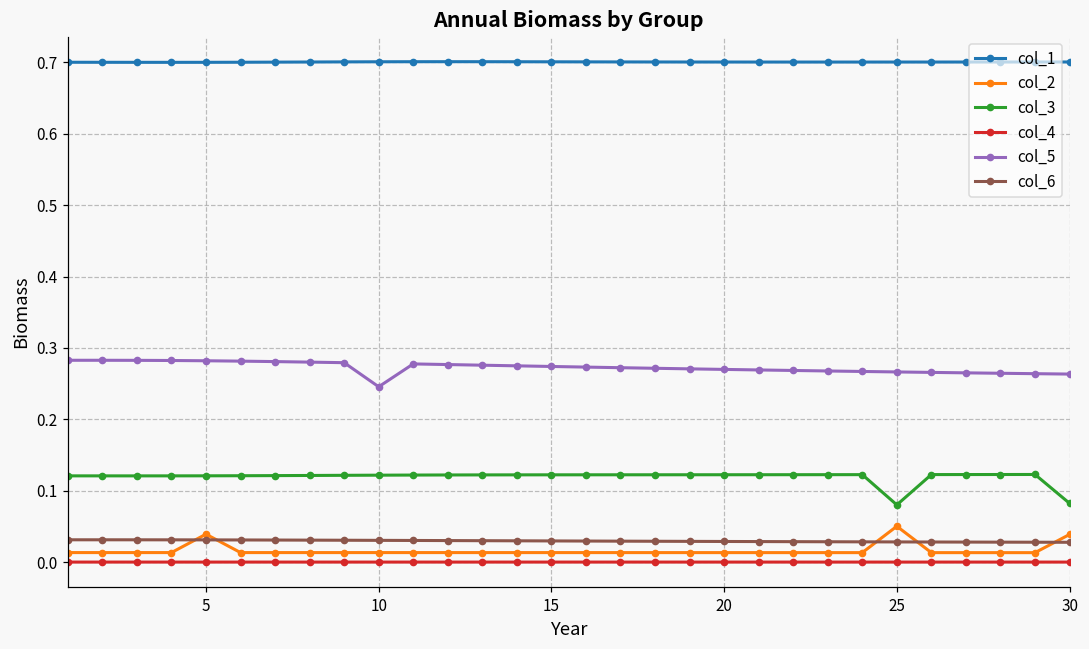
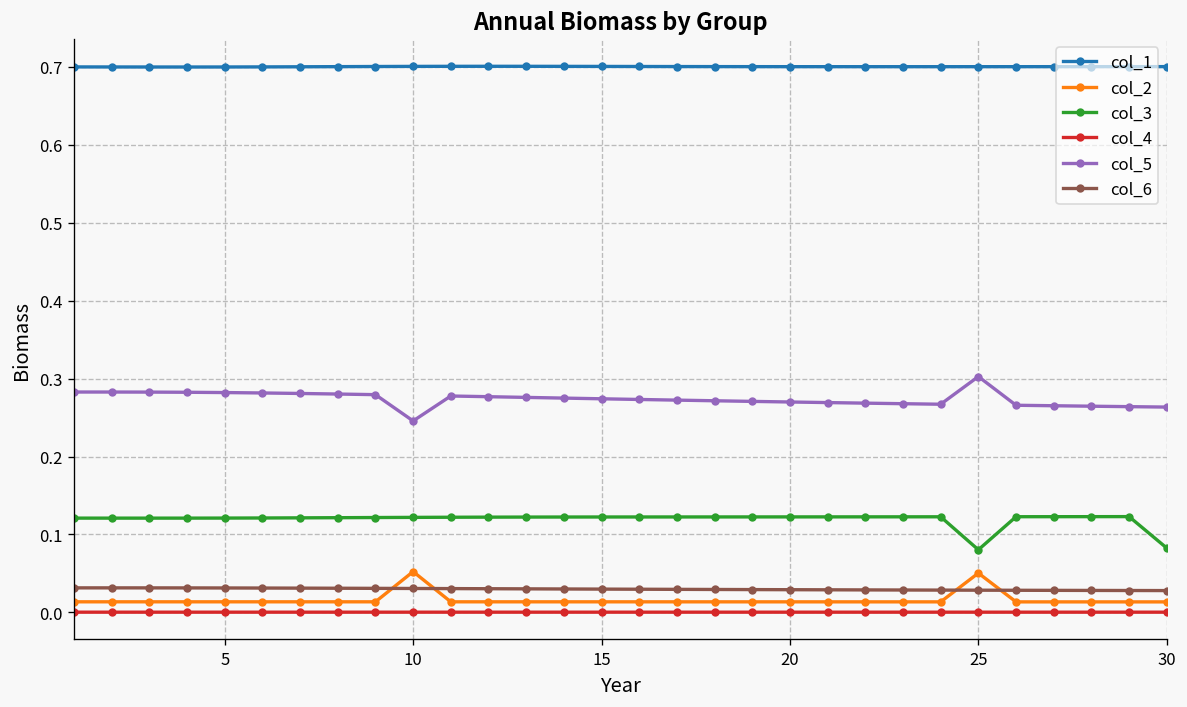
  {
    "col_1": {
      "5": 0.70,
      "10": 0.70,
      "15": 0.70,
      "20": 0.70,
      "25": 0.70,
      "30": 0.70
    },
    "col_2": {
-     "5": 0.04,
-     "10": 0.01,
+     "5": 0.01,
+     "10": 0.05,
      "15": 0.01,
      "20": 0.01,
      "25": 0.05,
-     "30": 0.04
+     "30": 0.01
    },
    "col_3": {
      "5": 0.12,
      "10": 0.12,
      "15": 0.12,
      "20": 0.12,
      "25": 0.08,
      "30": 0.08
    },
    "col_4": {
      "5": 0.00,
      "10": 0.00,
      "15": 0.00,
      "20": 0.00,
      "25": 0.00,
      "30": 0.00
    },
    "col_5": {
      "5": 0.28,
      "10": 0.25,
      "15": 0.27,
      "20": 0.27,
-     "25": 0.27,
+     "25": 0.30,
      "30": 0.26
    },
    "col_6": {
      "5": 0.03,
      "10": 0.03,
      "15": 0.03,
      "20": 0.03,
      "25": 0.03,
      "30": 0.03
    }
  }
